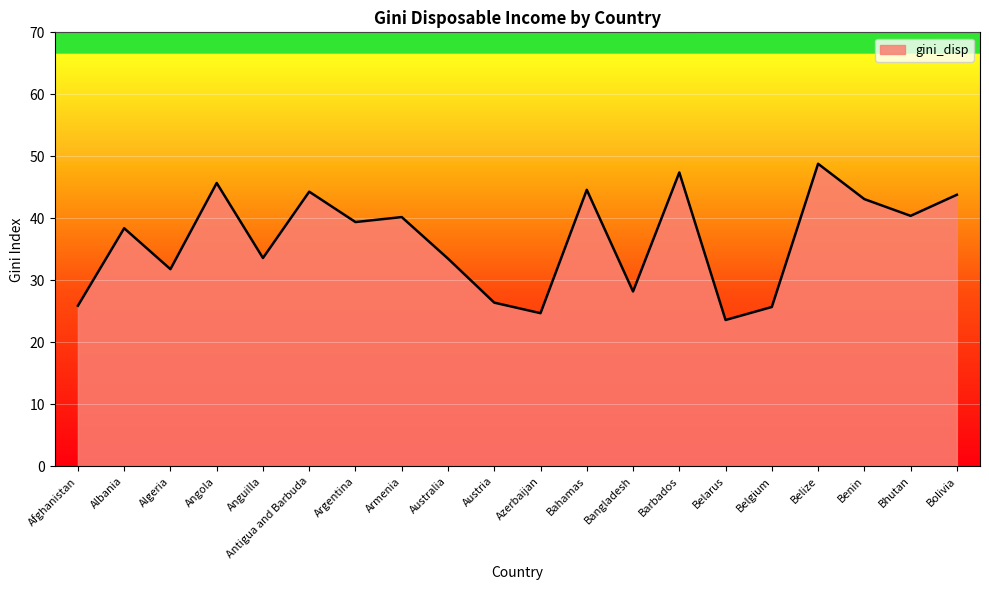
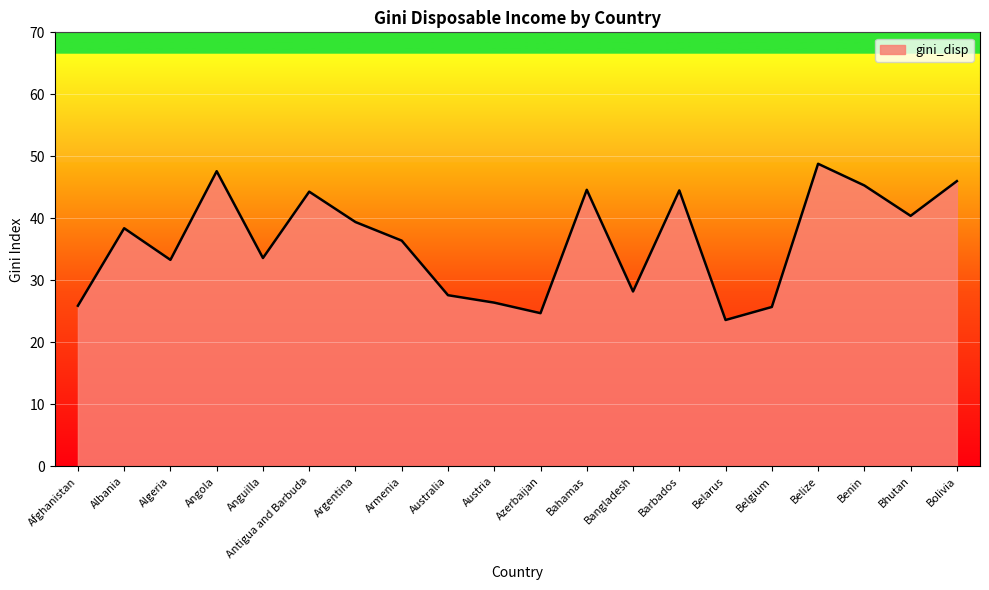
  {
    "Afghanistan": 26,
    "Albania": 38,
-   "Algeria": 32,
-   "Angola": 46,
+   "Algeria": 33,
+   "Angola": 48,
    "Anguilla": 34,
    "Antigua and Barbuda": 44,
    "Argentina": 39,
-   "Armenia": 40,
-   "Australia": 34,
+   "Armenia": 36,
+   "Australia": 28,
    "Austria": 26,
    "Azerbaijan": 25,
    "Bahamas": 45,
    "Bangladesh": 28,
-   "Barbados": 47,
+   "Barbados": 45,
    "Belarus": 24,
    "Belgium": 26,
    "Belize": 49,
-   "Benin": 43,
+   "Benin": 45,
    "Bhutan": 40,
-   "Bolivia": 44
+   "Bolivia": 46
  }
